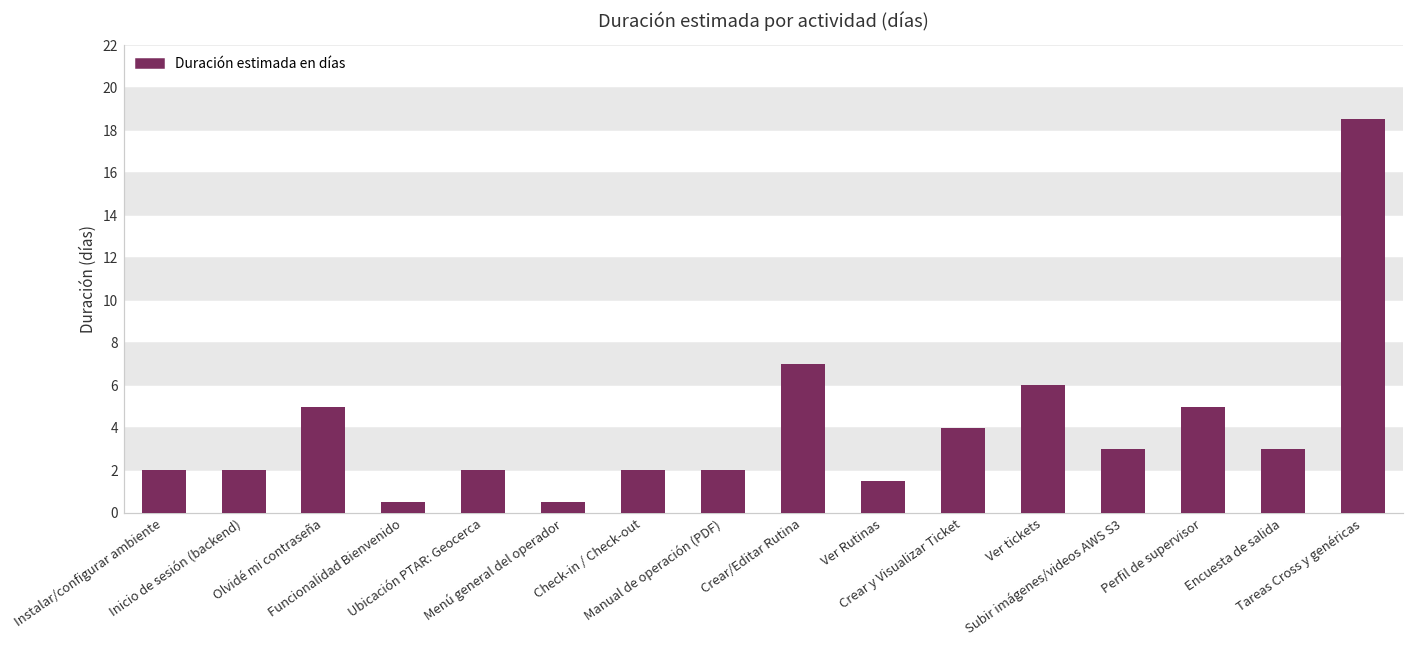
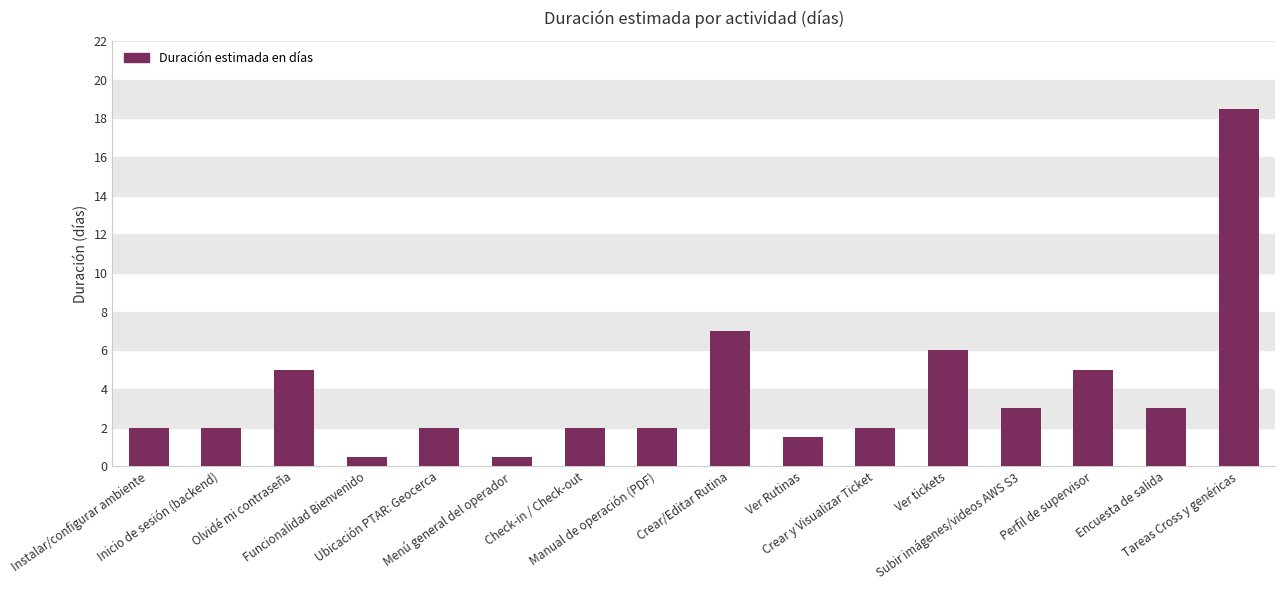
  {
    "Instalar/configurar ambiente": 2,
    "Inicio de sesión (backend)": 2,
    "Olvidé mi contraseña": 5,
    "Funcionalidad Bienvenido": 0.5,
    "Ubicación PTAR: Geocerca": 2,
    "Menú general del operador": 0.5,
    "Check-in / Check-out": 2,
    "Manual de operación (PDF)": 2,
    "Crear/Editar Rutina": 7,
    "Ver Rutinas": 1.5,
-   "Crear y Visualizar Ticket": 4,
+   "Crear y Visualizar Ticket": 2,
    "Ver tickets": 6,
    "Subir imágenes/videos AWS S3": 3,
    "Perfil de supervisor": 5,
    "Encuesta de salida": 3,
    "Tareas Cross y genéricas": 18.5
  }
